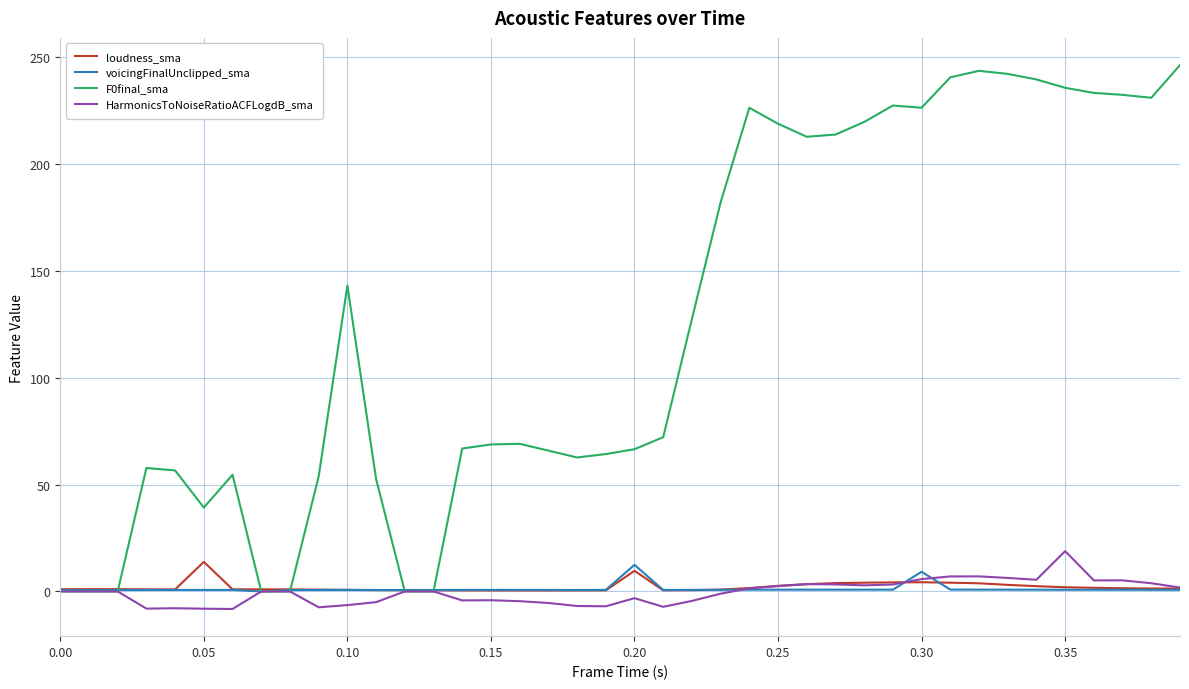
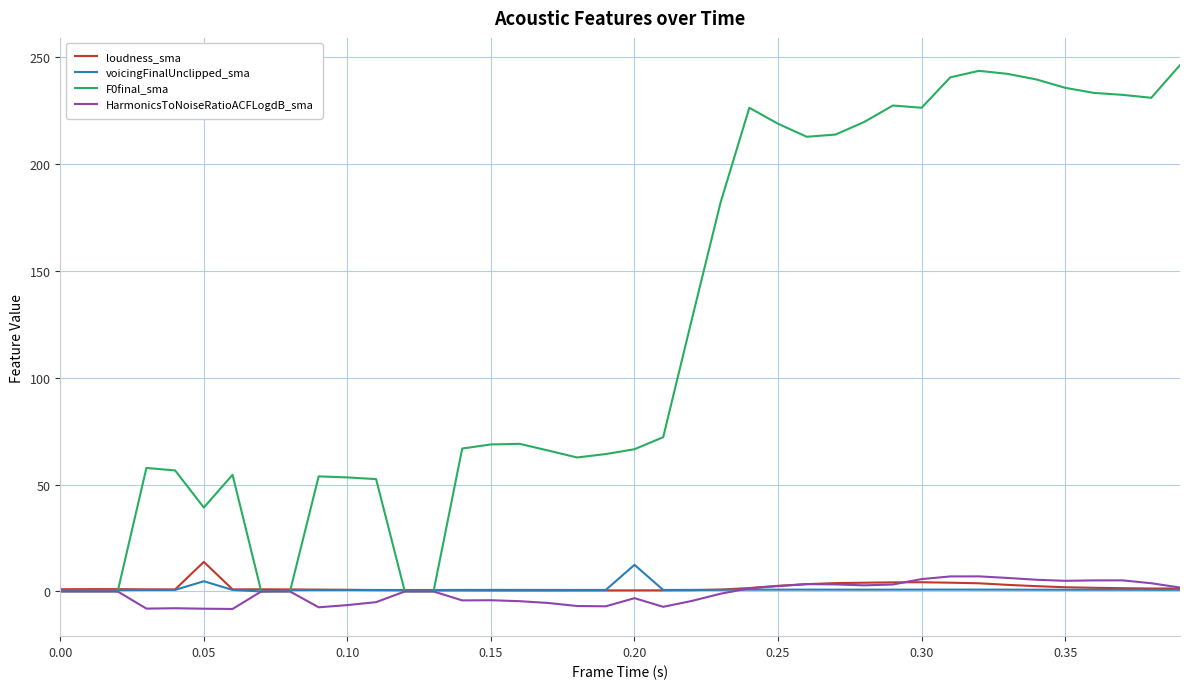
  {
    "loudness_sma": {
      "0.05": 14,
-     "0.20": 10,
+     "0.20": 1,
      "0.30": 4
    },
    "voicingFinalUnclipped_sma": {
-     "0.05": 1,
+     "0.05": 5,
      "0.20": 12,
      "0.25": 1,
-     "0.30": 9
+     "0.30": 1
    },
    "F0final_sma": {
      "0.05": 39,
-     "0.10": 143,
+     "0.10": 53,
      "0.15": 69,
      "0.20": 67,
      "0.25": 219,
      "0.30": 226,
      "0.35": 236
    },
    "HarmonicsToNoiseRatioACFLogdB_sma": {
      "0.05": -8,
      "0.10": -6,
      "0.15": -4,
      "0.20": -3,
      "0.30": 6,
-     "0.35": 19
+     "0.35": 5
    }
  }
